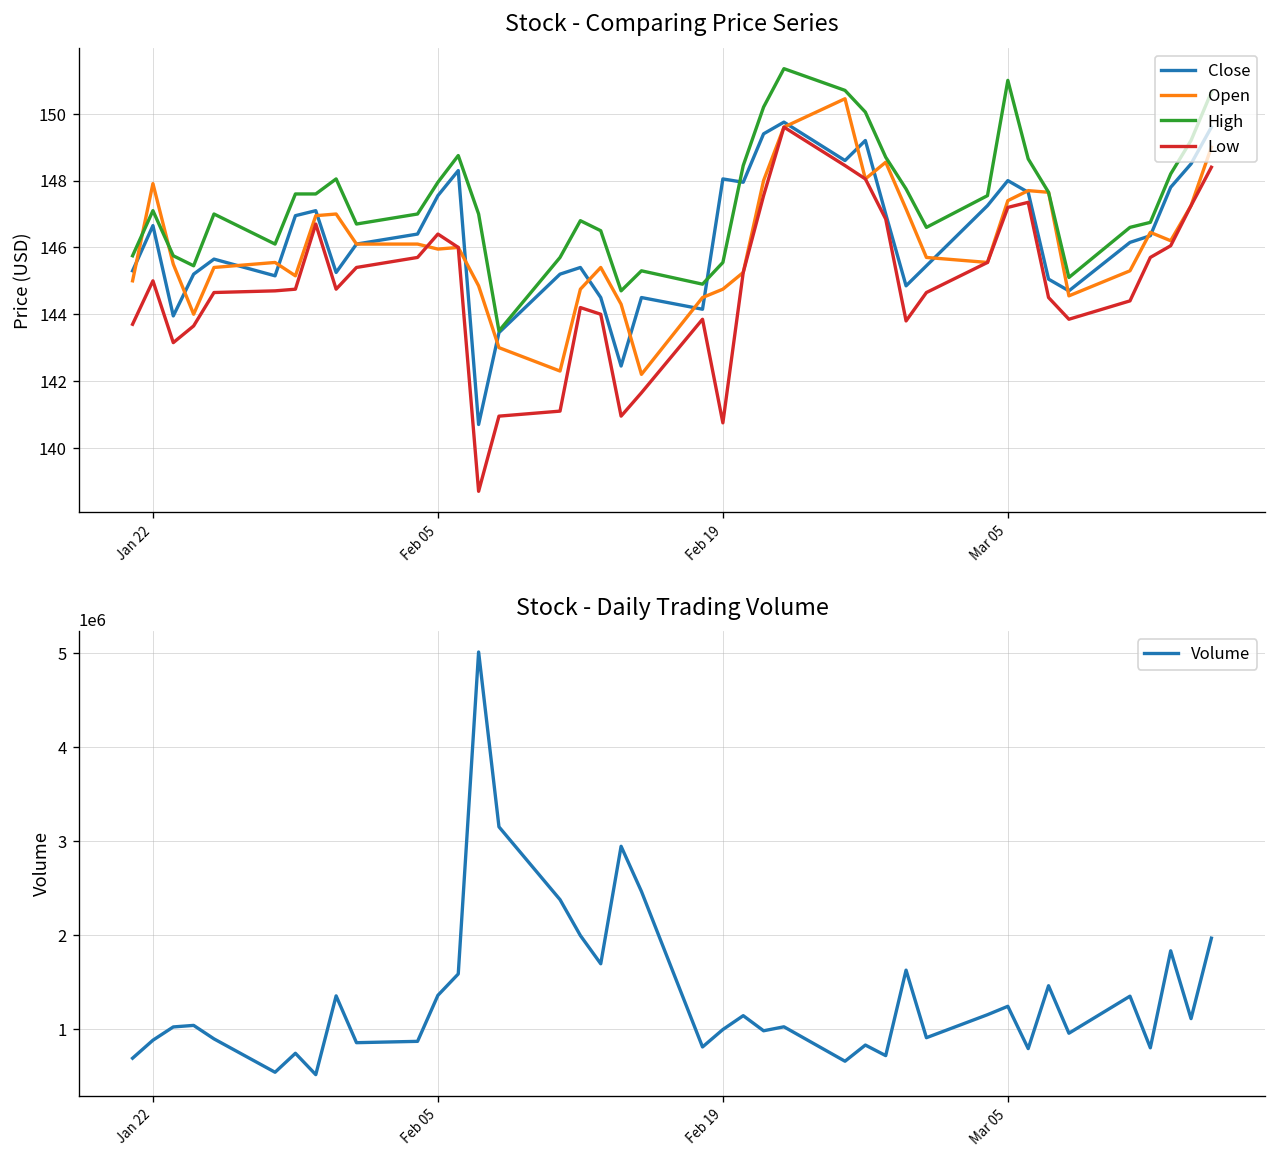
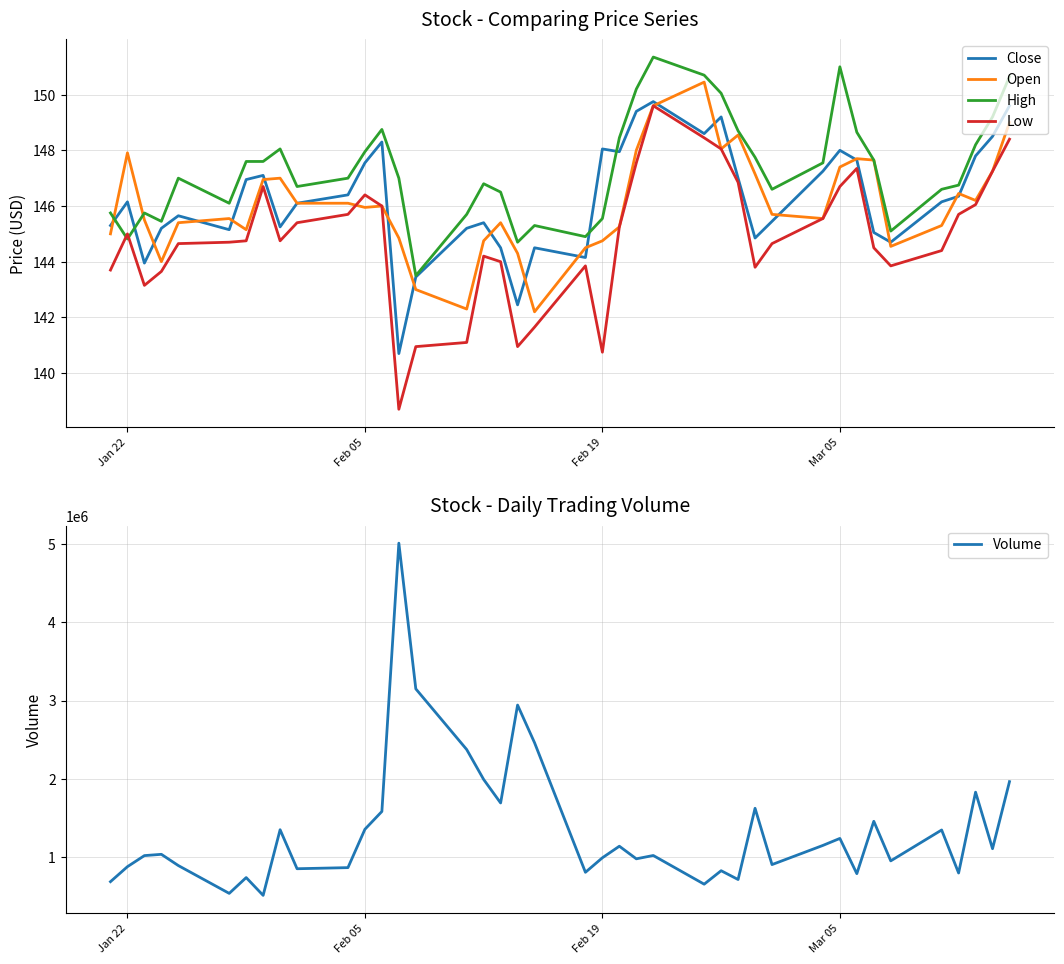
  {
    "Stock - Comparing Price Series": {
      "Close": {
-       "Jan 22": 146.7,
+       "Jan 22": 146.1,
        "Feb 05": 147.6,
        "Feb 19": 148.1,
        "Mar 05": 148.0
      },
      "Open": {
        "Jan 22": 147.9,
        "Feb 05": 145.9,
        "Feb 19": 144.8,
        "Mar 05": 147.4
      },
      "High": {
-       "Jan 22": 147.1,
+       "Jan 22": 144.8,
        "Feb 05": 147.9,
        "Feb 19": 145.6,
        "Mar 05": 151.0
      },
      "Low": {
        "Jan 22": 145.0,
        "Feb 05": 146.4,
        "Feb 19": 140.7,
-       "Mar 05": 147.2
+       "Mar 05": 146.7
      }
    },
    "Stock - Daily Trading Volume": {
      "Jan 22": 900000,
      "Feb 05": 1400000,
      "Feb 19": 1000000,
      "Mar 05": 1200000
    }
  }
